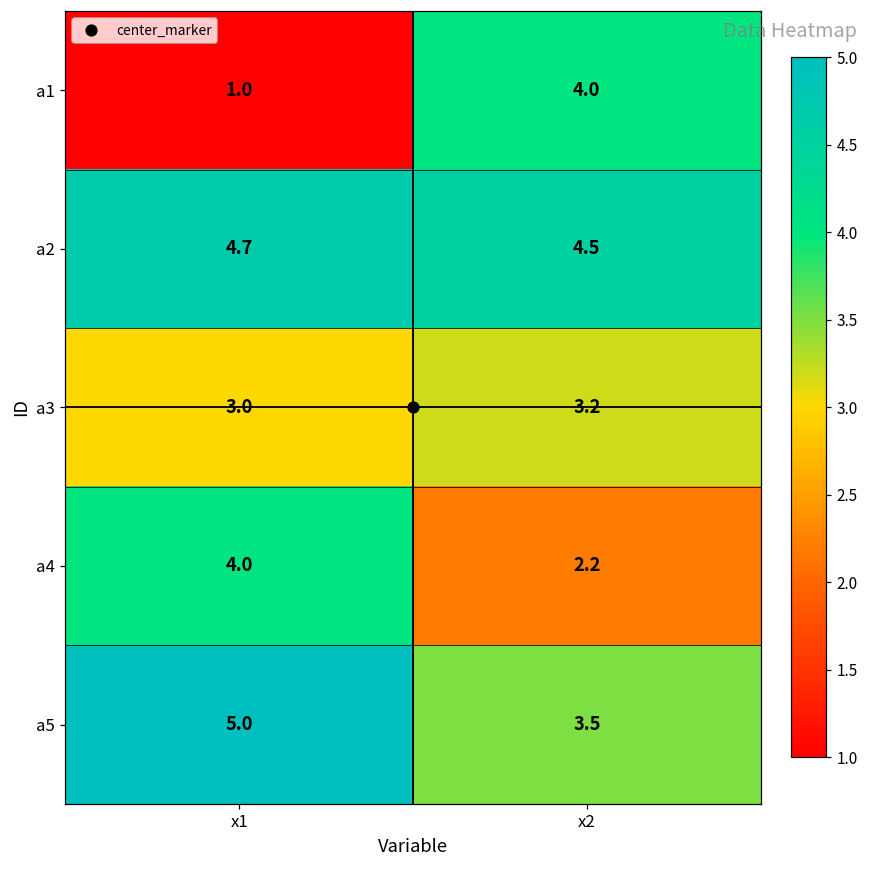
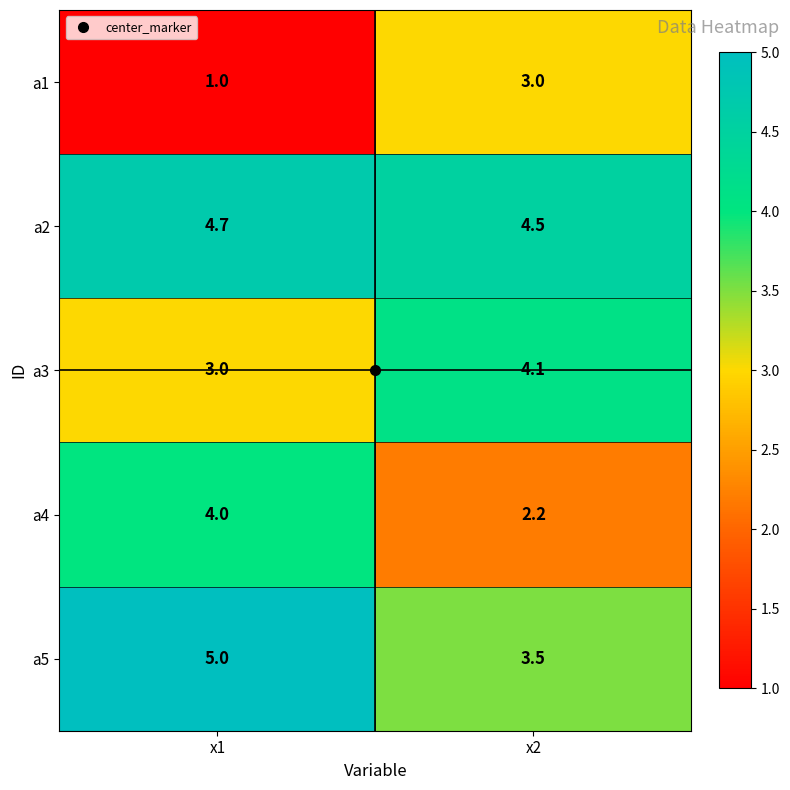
  {
    "a1": {
      "x1": 1.0,
-     "x2": 4.0
+     "x2": 3.0
    },
    "a2": {
      "x1": 4.7,
      "x2": 4.5
    },
    "a3": {
      "x1": 3.0,
-     "x2": 3.2
+     "x2": 4.1
    },
    "a4": {
      "x1": 4.0,
      "x2": 2.2
    },
    "a5": {
      "x1": 5.0,
      "x2": 3.5
    }
  }
